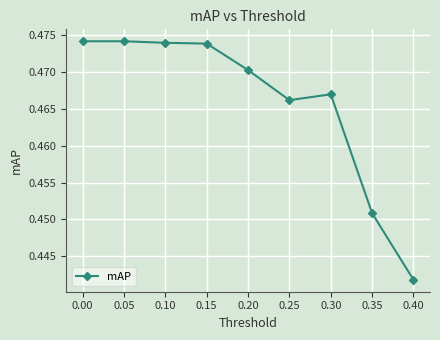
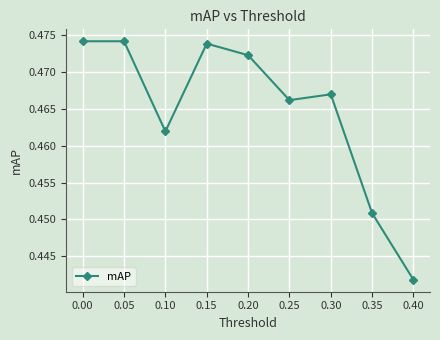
  {
    "0.00": 0.474,
    "0.05": 0.474,
-   "0.10": 0.474,
+   "0.10": 0.462,
    "0.15": 0.474,
-   "0.20": 0.470,
+   "0.20": 0.472,
    "0.25": 0.466,
    "0.30": 0.467,
    "0.35": 0.451,
    "0.40": 0.442
  }
